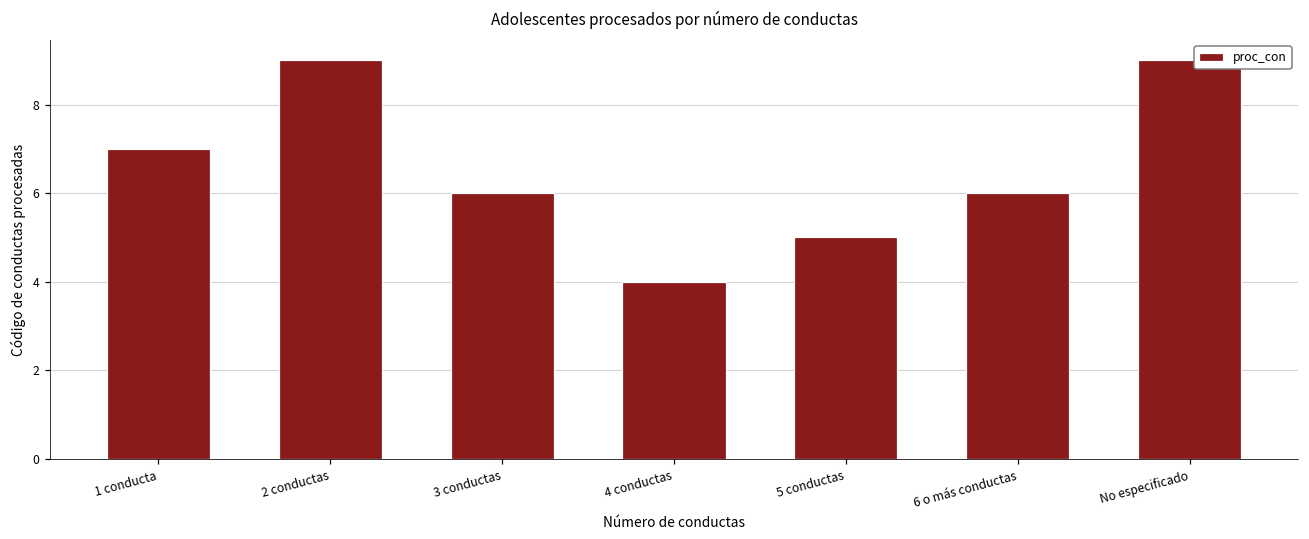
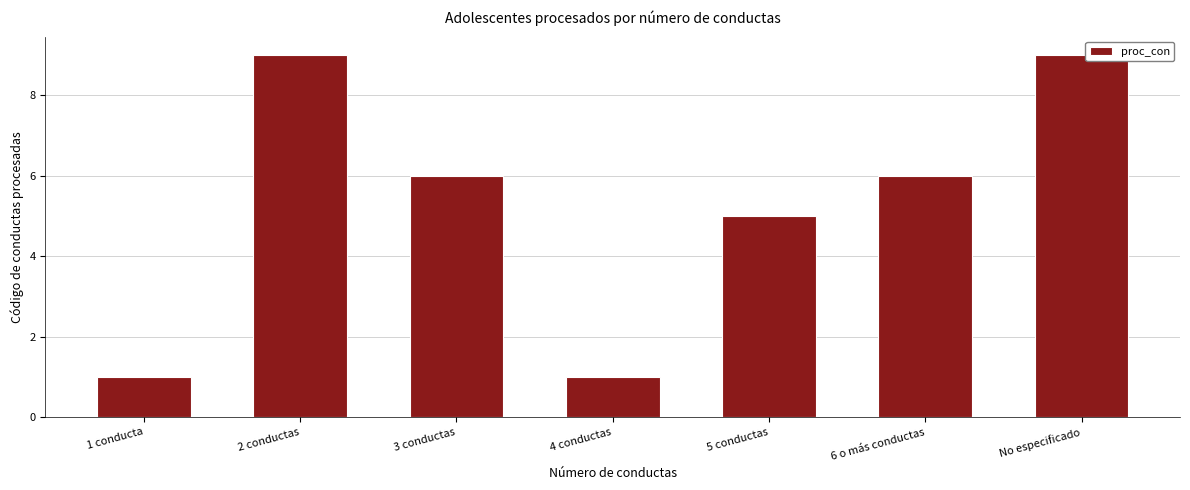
  {
-   "1 conducta": 7,
+   "1 conducta": 1,
    "2 conductas": 9,
    "3 conductas": 6,
-   "4 conductas": 4,
+   "4 conductas": 1,
    "5 conductas": 5,
    "6 o más conductas": 6,
    "No especificado": 9
  }
